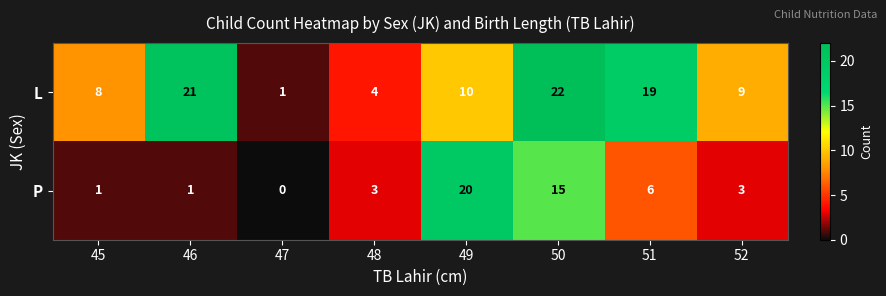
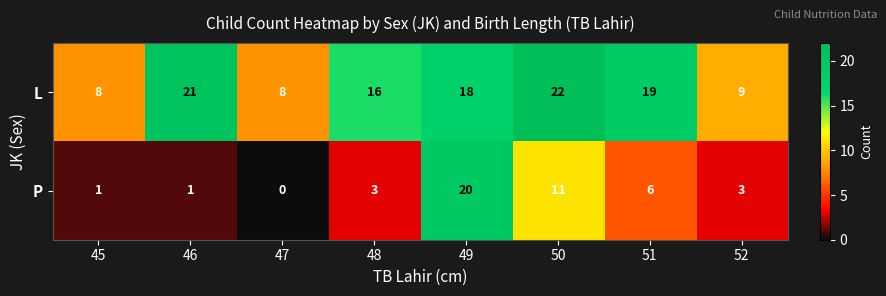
  {
    "L": {
      "45": 8,
      "46": 21,
-     "47": 1,
-     "48": 4,
-     "49": 10,
+     "47": 8,
+     "48": 16,
+     "49": 18,
      "50": 22,
      "51": 19,
      "52": 9
    },
    "P": {
      "45": 1,
      "46": 1,
      "47": 0,
      "48": 3,
      "49": 20,
-     "50": 15,
+     "50": 11,
      "51": 6,
      "52": 3
    }
  }
